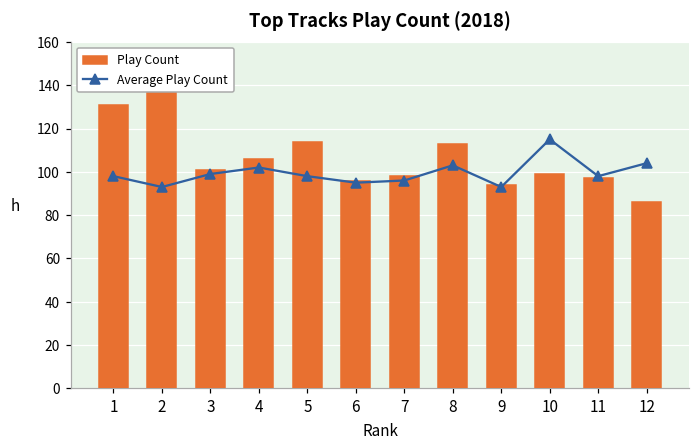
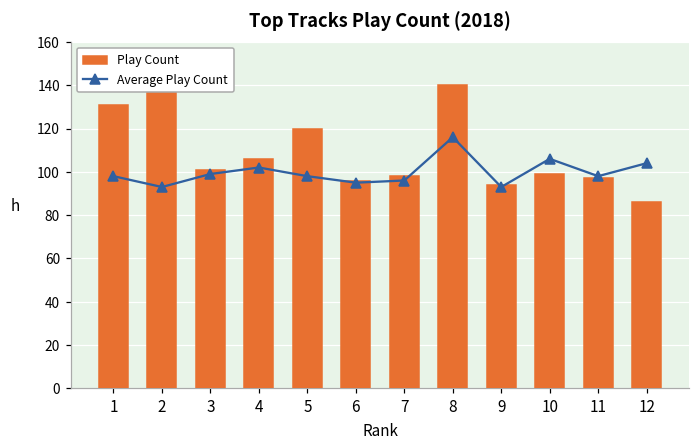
  {
    "Average Play Count": {
      "1": 98,
      "2": 93,
      "3": 99,
      "4": 102,
      "5": 98,
      "6": 95,
      "7": 96,
-     "8": 103,
+     "8": 116,
      "9": 93,
-     "10": 115,
+     "10": 106,
      "11": 98,
      "12": 104
    },
    "Play Count": {
      "1": 131,
      "3": 101,
      "4": 106,
-     "5": 114,
+     "5": 120,
      "6": 96,
      "7": 98,
-     "8": 113,
+     "8": 140,
      "9": 94,
      "10": 99,
      "11": 97,
      "12": 86
    }
  }
